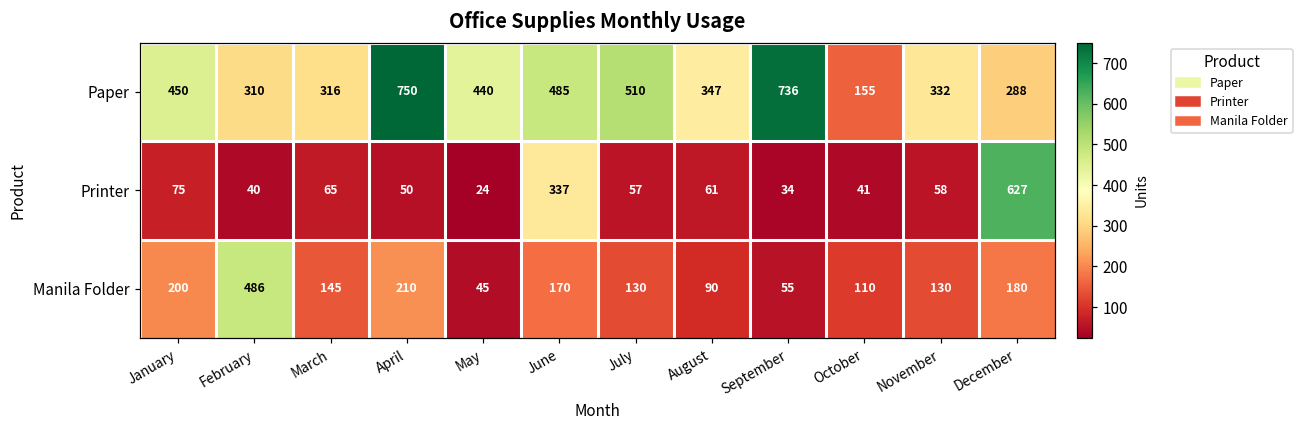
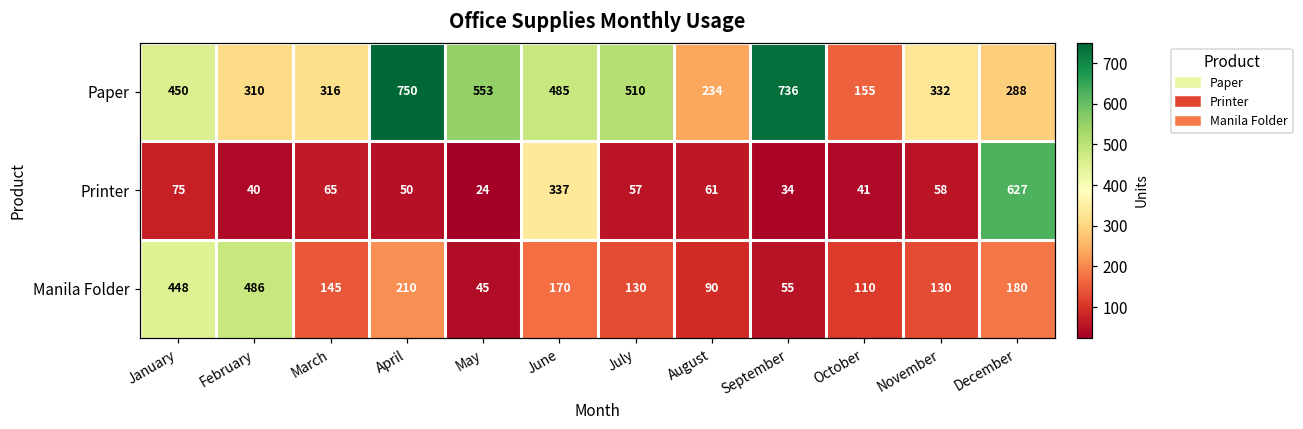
  {
    "Paper": {
      "January": 450,
      "February": 310,
      "March": 316,
      "April": 750,
-     "May": 440,
+     "May": 553,
      "June": 485,
      "July": 510,
-     "August": 347,
+     "August": 234,
      "September": 736,
      "October": 155,
      "November": 332,
      "December": 288
    },
    "Printer": {
      "January": 75,
      "February": 40,
      "March": 65,
      "April": 50,
      "May": 24,
      "June": 337,
      "July": 57,
      "August": 61,
      "September": 34,
      "October": 41,
      "November": 58,
      "December": 627
    },
    "Manila Folder": {
-     "January": 200,
+     "January": 448,
      "February": 486,
      "March": 145,
      "April": 210,
      "May": 45,
      "June": 170,
      "July": 130,
      "August": 90,
      "September": 55,
      "October": 110,
      "November": 130,
      "December": 180
    }
  }
